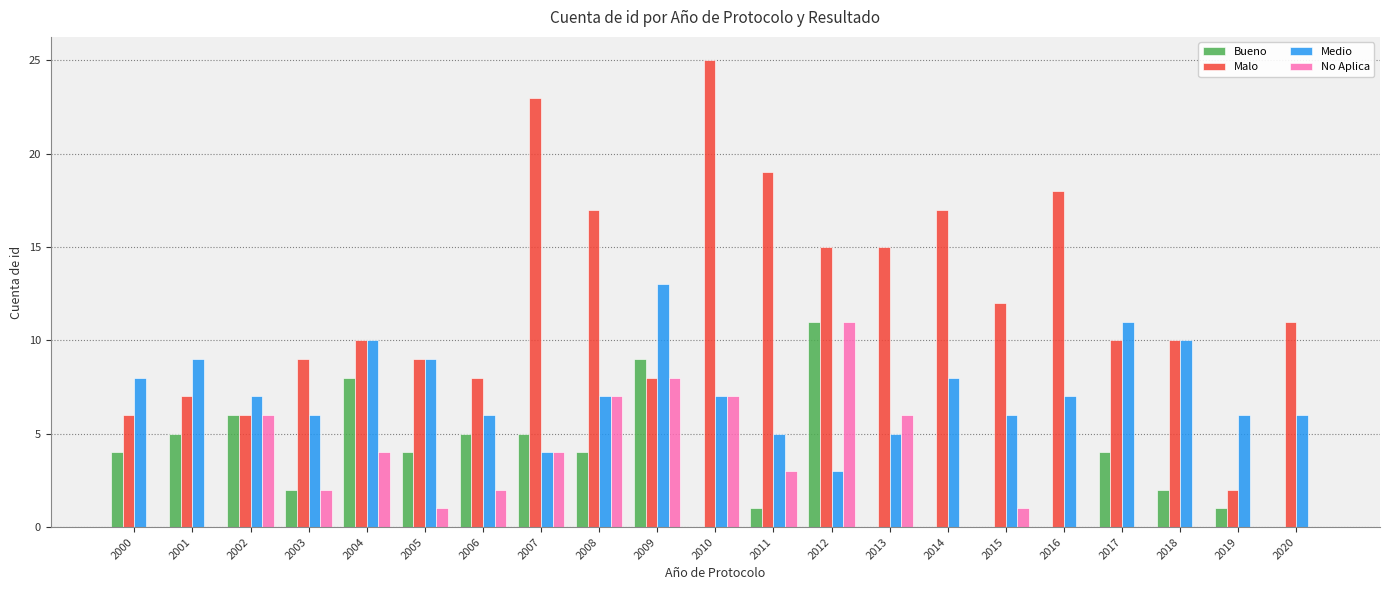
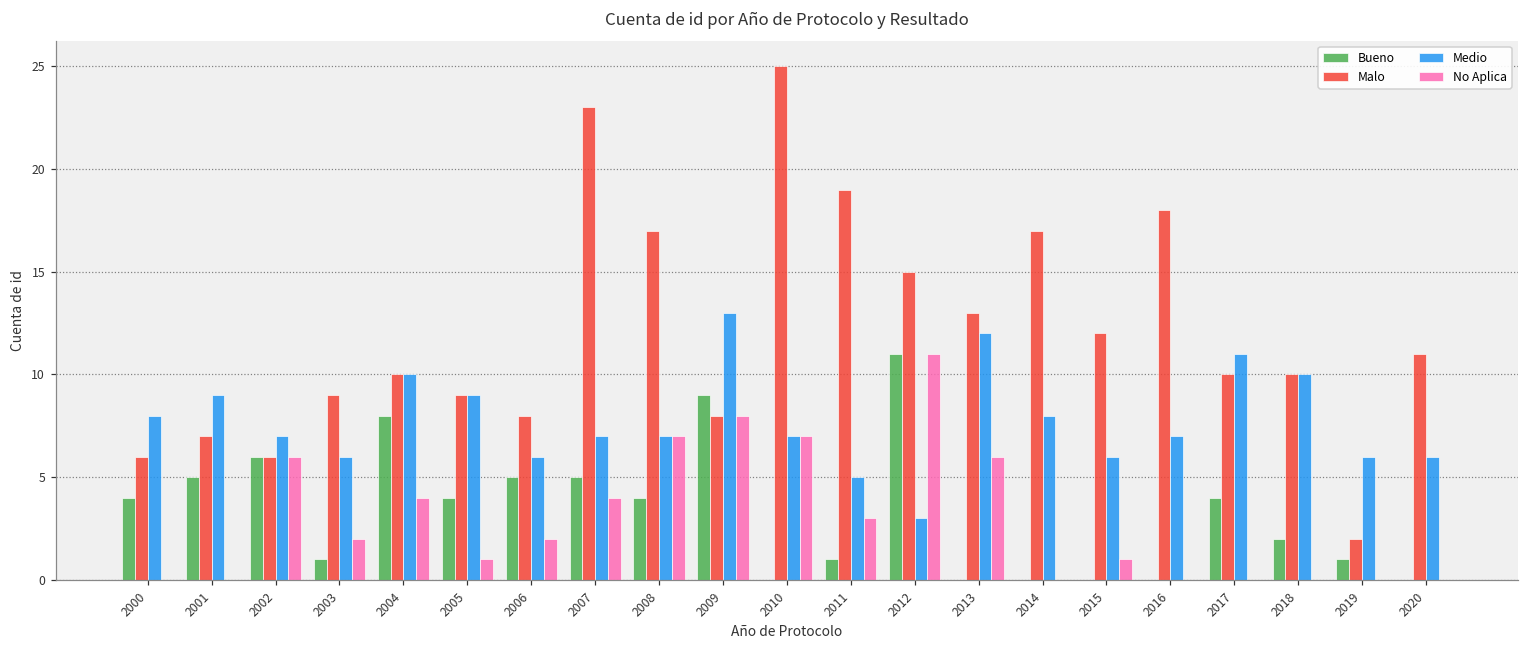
  {
    "Bueno": {
      "2000": 4,
      "2001": 5,
      "2002": 6,
-     "2003": 2,
+     "2003": 1,
      "2004": 8,
      "2005": 4,
      "2006": 5,
      "2007": 5,
      "2008": 4,
      "2009": 9,
      "2010": 0,
      "2011": 1,
      "2012": 11,
      "2013": 0,
      "2014": 0,
      "2015": 0,
      "2016": 0,
      "2017": 4,
      "2018": 2,
      "2019": 1,
      "2020": 0
    },
    "Malo": {
      "2000": 6,
      "2001": 7,
      "2002": 6,
      "2003": 9,
      "2004": 10,
      "2005": 9,
      "2006": 8,
      "2007": 23,
      "2008": 17,
      "2009": 8,
      "2010": 25,
      "2011": 19,
      "2012": 15,
-     "2013": 15,
+     "2013": 13,
      "2014": 17,
      "2015": 12,
      "2016": 18,
      "2017": 10,
      "2018": 10,
      "2019": 2,
      "2020": 11
    },
    "Medio": {
      "2000": 8,
      "2001": 9,
      "2002": 7,
      "2003": 6,
      "2004": 10,
      "2005": 9,
      "2006": 6,
-     "2007": 4,
+     "2007": 7,
      "2008": 7,
      "2009": 13,
      "2010": 7,
      "2011": 5,
      "2012": 3,
-     "2013": 5,
+     "2013": 12,
      "2014": 8,
      "2015": 6,
      "2016": 7,
      "2017": 11,
      "2018": 10,
      "2019": 6,
      "2020": 6
    },
    "No Aplica": {
      "2000": 0,
      "2001": 0,
      "2002": 6,
      "2003": 2,
      "2004": 4,
      "2005": 1,
      "2006": 2,
      "2007": 4,
      "2008": 7,
      "2009": 8,
      "2010": 7,
      "2011": 3,
      "2012": 11,
      "2013": 6,
      "2014": 0,
      "2015": 1,
      "2016": 0,
      "2017": 0,
      "2018": 0,
      "2019": 0,
      "2020": 0
    }
  }
